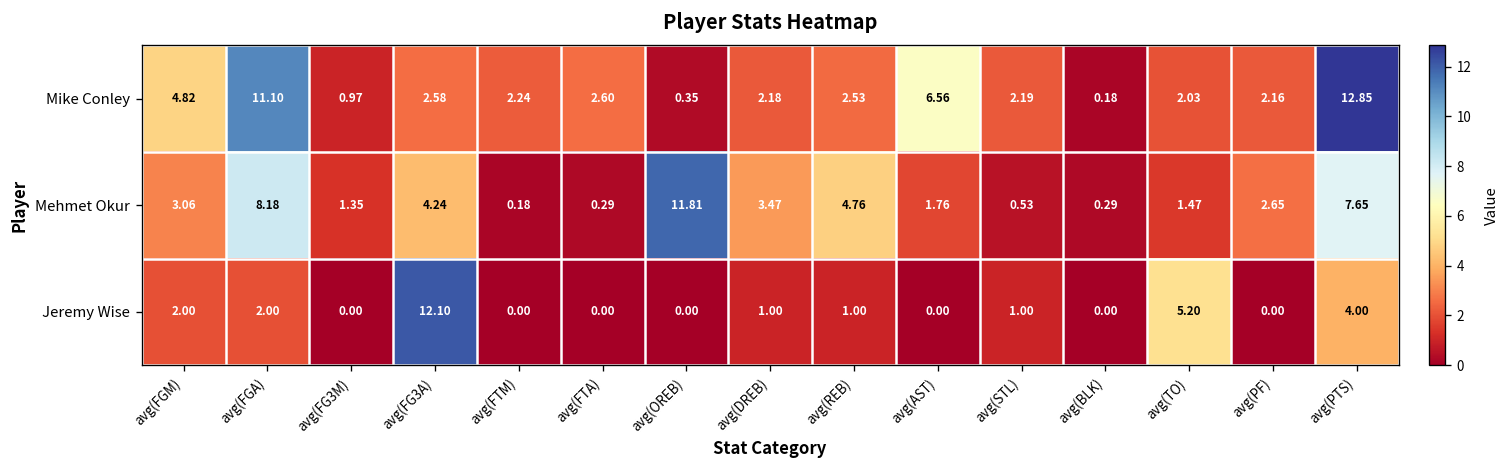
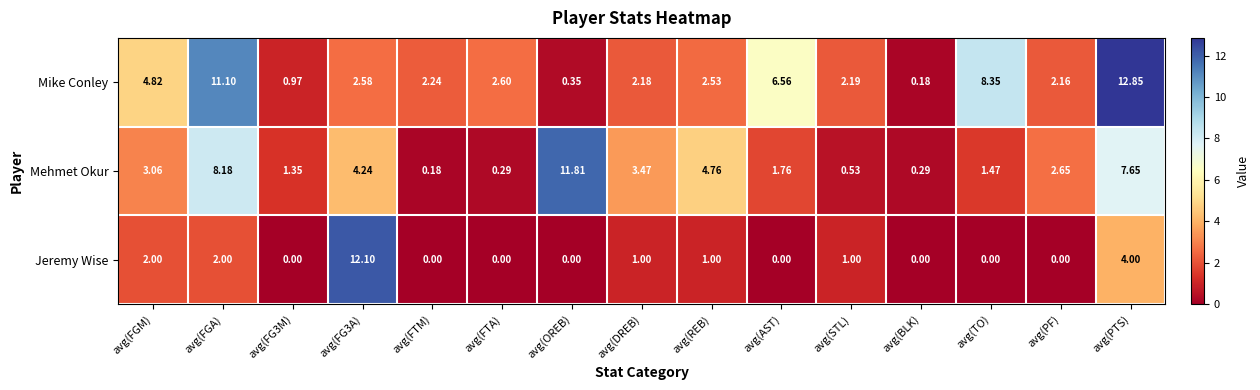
  {
    "Mike Conley": {
      "avg(FGM)": 4.82,
      "avg(FGA)": 11.10,
      "avg(FG3M)": 0.97,
      "avg(FG3A)": 2.58,
      "avg(FTM)": 2.24,
      "avg(FTA)": 2.60,
      "avg(OREB)": 0.35,
      "avg(DREB)": 2.18,
      "avg(REB)": 2.53,
      "avg(AST)": 6.56,
      "avg(STL)": 2.19,
      "avg(BLK)": 0.18,
-     "avg(TO)": 2.03,
+     "avg(TO)": 8.35,
      "avg(PF)": 2.16,
      "avg(PTS)": 12.85
    },
    "Mehmet Okur": {
      "avg(FGM)": 3.06,
      "avg(FGA)": 8.18,
      "avg(FG3M)": 1.35,
      "avg(FG3A)": 4.24,
      "avg(FTM)": 0.18,
      "avg(FTA)": 0.29,
      "avg(OREB)": 11.81,
      "avg(DREB)": 3.47,
      "avg(REB)": 4.76,
      "avg(AST)": 1.76,
      "avg(STL)": 0.53,
      "avg(BLK)": 0.29,
      "avg(TO)": 1.47,
      "avg(PF)": 2.65,
      "avg(PTS)": 7.65
    },
    "Jeremy Wise": {
      "avg(FGM)": 2.00,
      "avg(FGA)": 2.00,
      "avg(FG3M)": 0.00,
      "avg(FG3A)": 12.10,
      "avg(FTM)": 0.00,
      "avg(FTA)": 0.00,
      "avg(OREB)": 0.00,
      "avg(DREB)": 1.00,
      "avg(REB)": 1.00,
      "avg(AST)": 0.00,
      "avg(STL)": 1.00,
      "avg(BLK)": 0.00,
-     "avg(TO)": 5.20,
+     "avg(TO)": 0.00,
      "avg(PF)": 0.00,
      "avg(PTS)": 4.00
    }
  }
